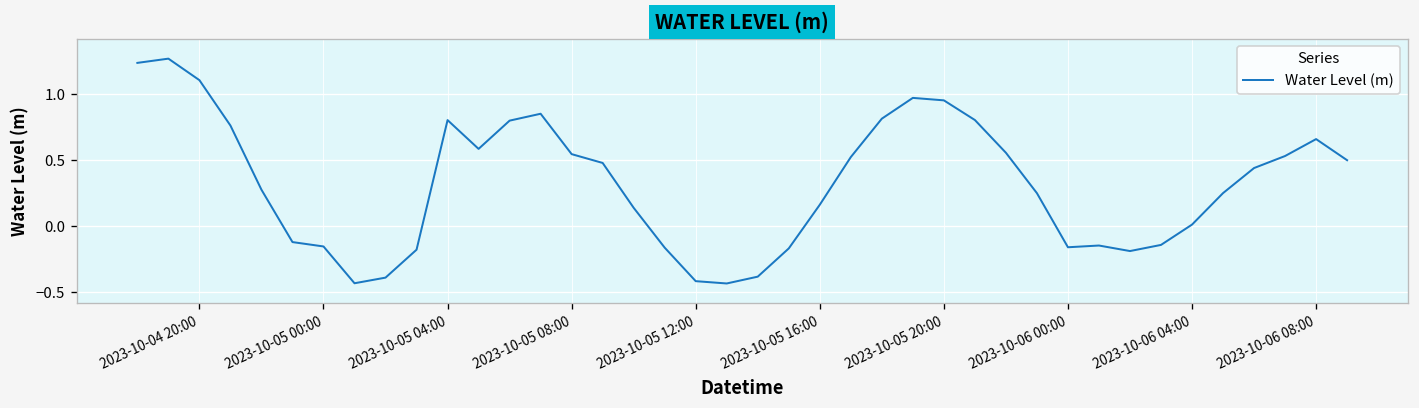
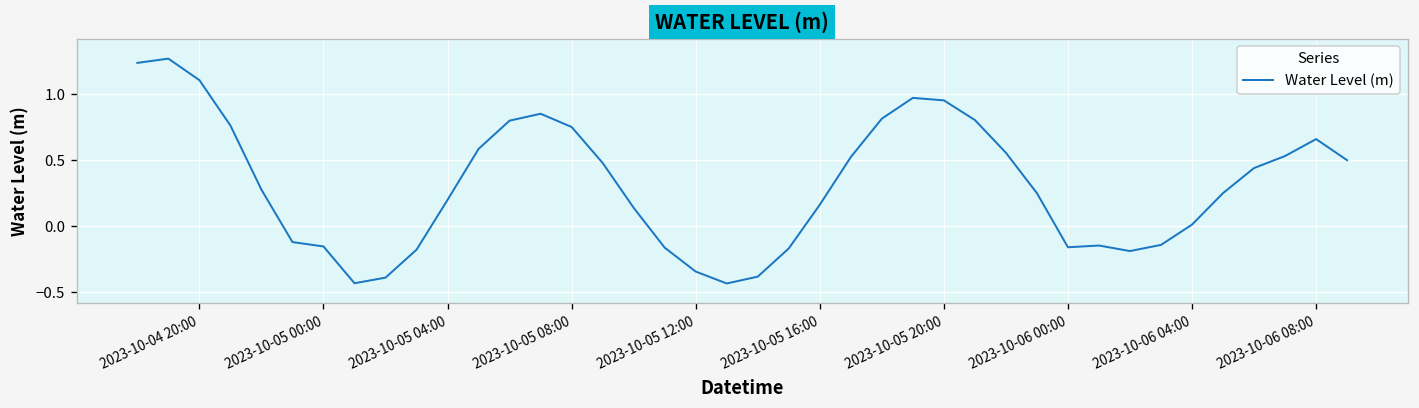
  {
    "2023-10-04 20:00": 1.11,
    "2023-10-05 00:00": -0.15,
-   "2023-10-05 04:00": 0.80,
-   "2023-10-05 08:00": 0.55,
-   "2023-10-05 12:00": -0.41,
+   "2023-10-05 04:00": 0.20,
+   "2023-10-05 08:00": 0.75,
+   "2023-10-05 12:00": -0.34,
    "2023-10-05 16:00": 0.16,
    "2023-10-05 20:00": 0.95,
    "2023-10-06 00:00": -0.16,
    "2023-10-06 04:00": 0.01,
    "2023-10-06 08:00": 0.66
  }
